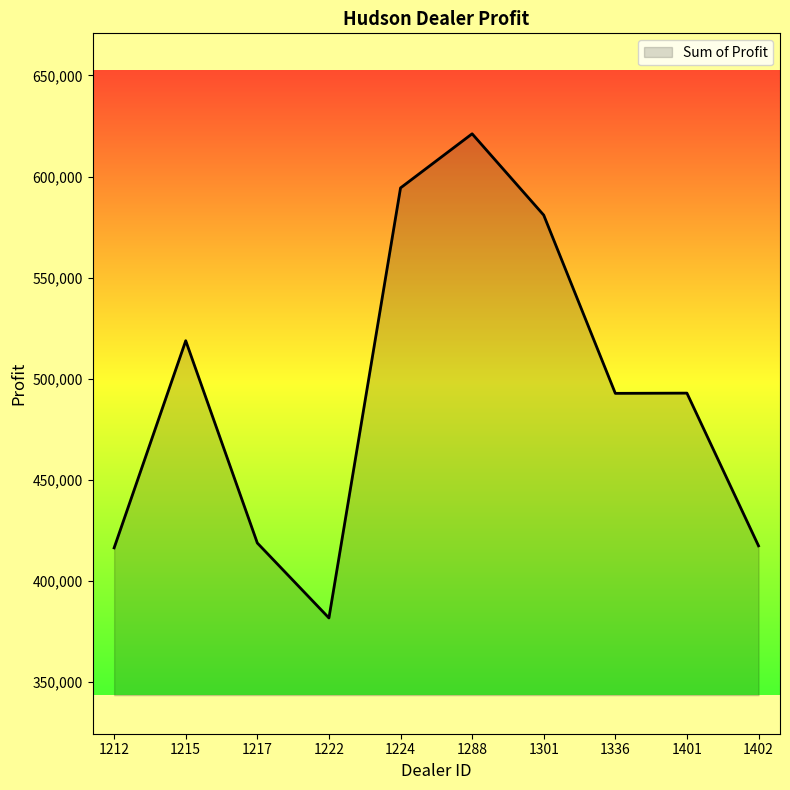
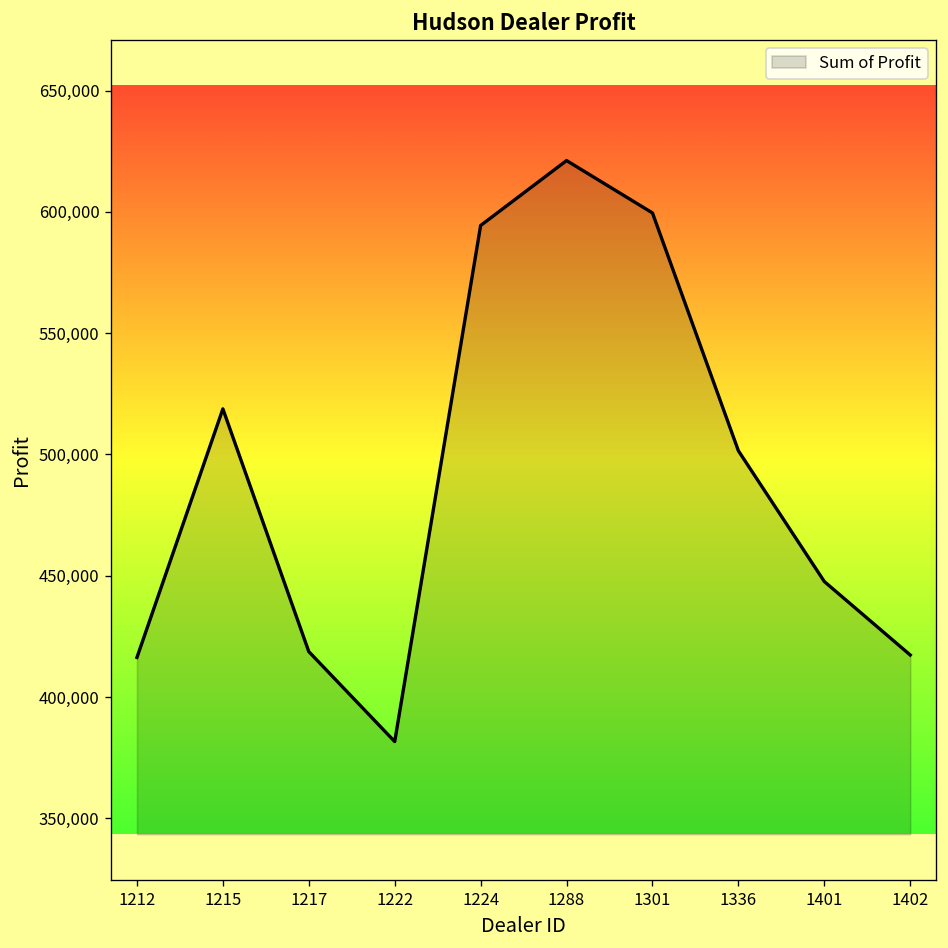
  {
    "1212": "416,000",
    "1215": "519,000",
    "1217": "419,000",
    "1222": "382,000",
    "1224": "594,000",
    "1288": "621,000",
-   "1301": "581,000",
-   "1336": "493,000",
-   "1401": "493,000",
+   "1301": "600,000",
+   "1336": "502,000",
+   "1401": "448,000",
    "1402": "417,000"
  }
